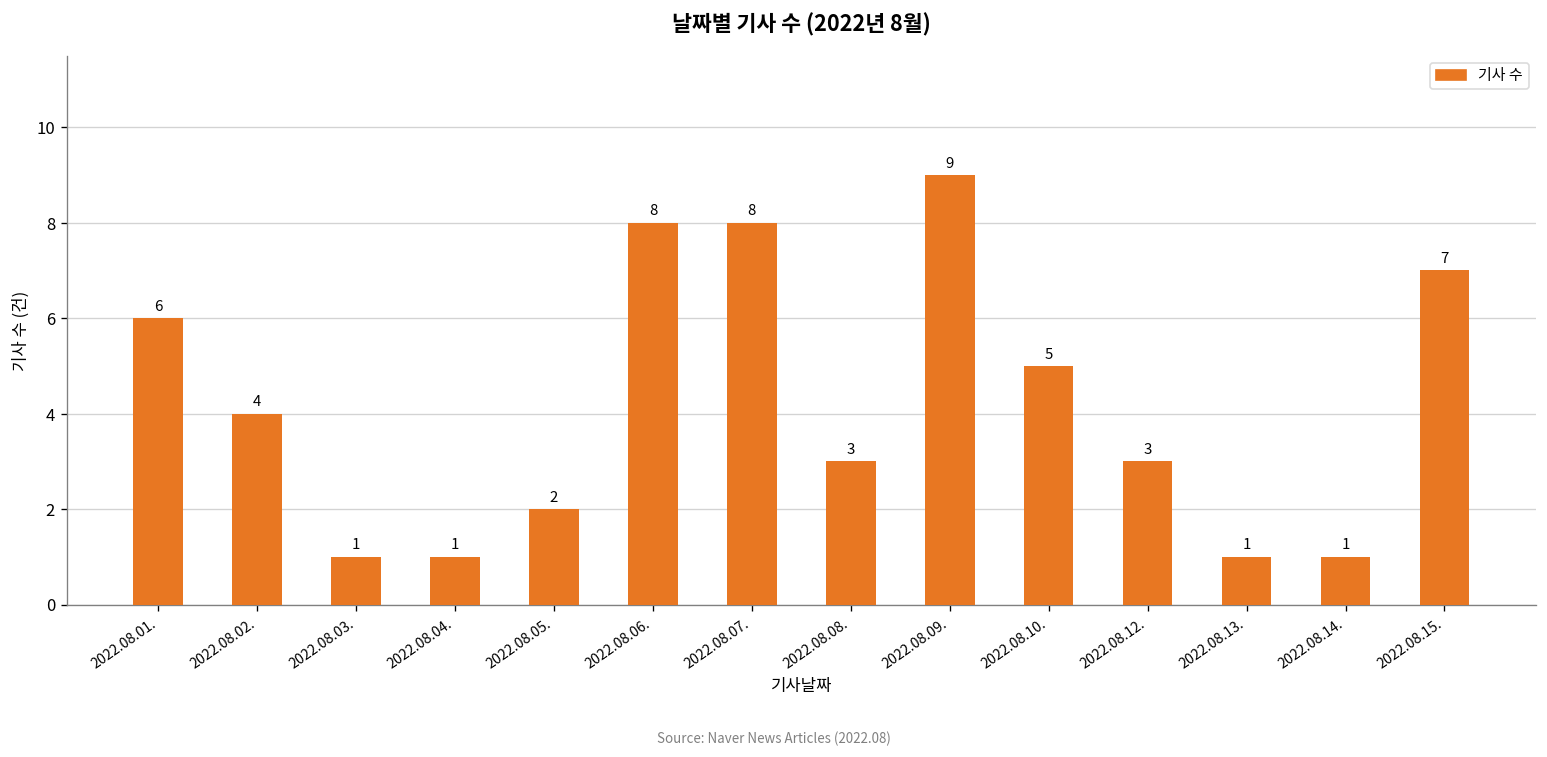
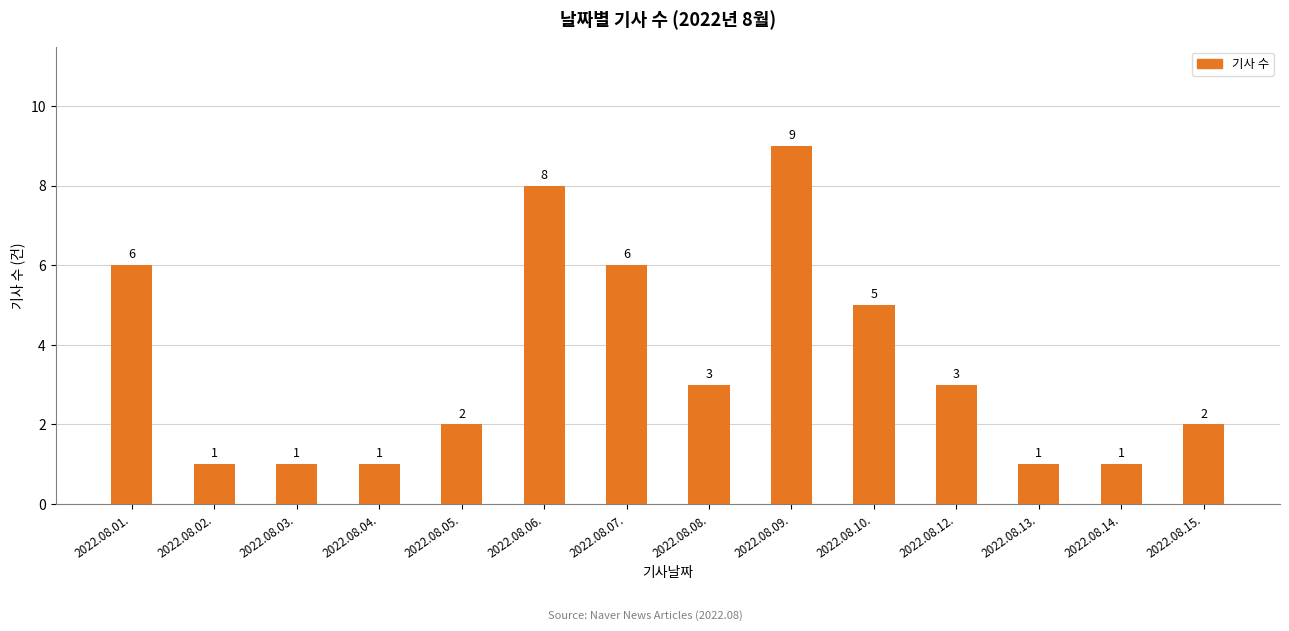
  {
    "2022.08.01.": 6,
-   "2022.08.02.": 4,
+   "2022.08.02.": 1,
    "2022.08.03.": 1,
    "2022.08.04.": 1,
    "2022.08.05.": 2,
    "2022.08.06.": 8,
-   "2022.08.07.": 8,
+   "2022.08.07.": 6,
    "2022.08.08.": 3,
    "2022.08.09.": 9,
    "2022.08.10.": 5,
    "2022.08.12.": 3,
    "2022.08.13.": 1,
    "2022.08.14.": 1,
-   "2022.08.15.": 7
+   "2022.08.15.": 2
  }
